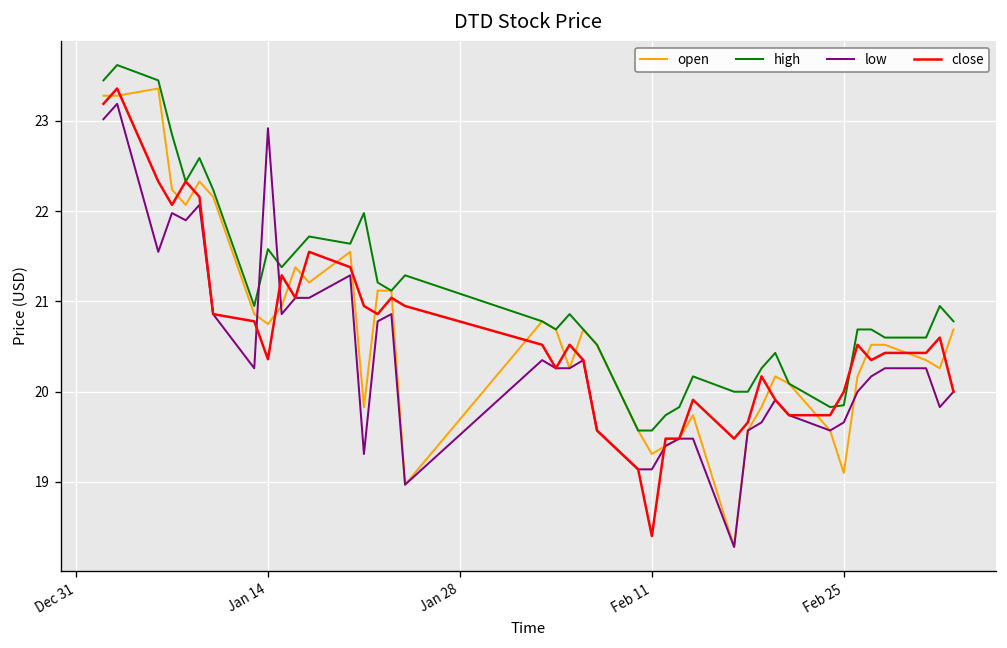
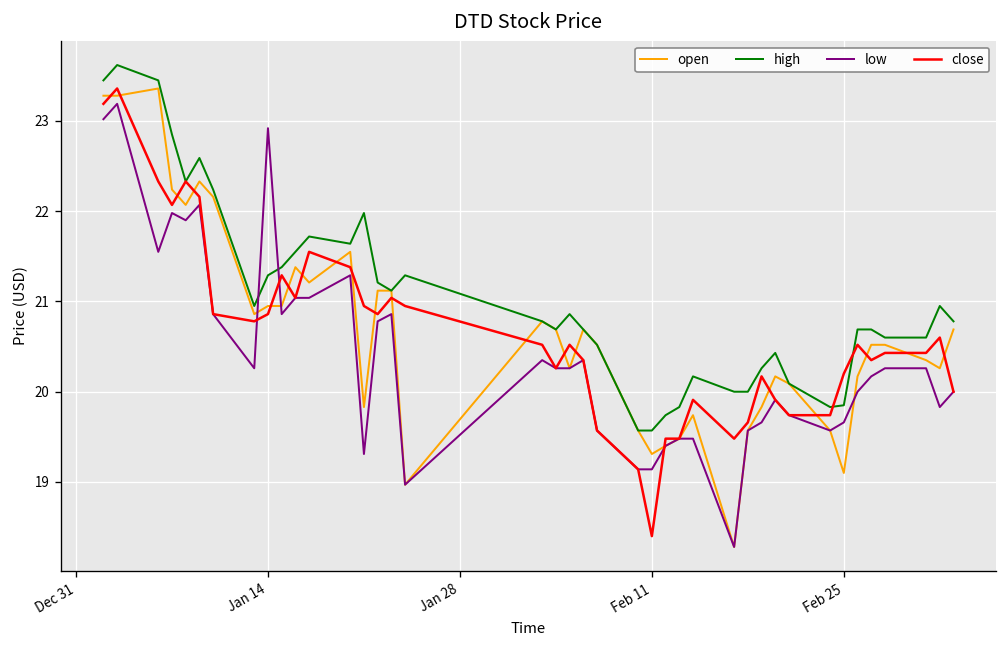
  {
    "open": {
-     "Jan 14": 20.8,
+     "Jan 14": 21.0,
      "Feb 11": 19.3,
      "Feb 25": 19.1
    },
    "high": {
-     "Jan 14": 21.6,
+     "Jan 14": 21.3,
      "Feb 11": 19.6,
      "Feb 25": 19.9
    },
    "low": {
      "Jan 14": 22.9,
      "Feb 11": 19.1,
      "Feb 25": 19.7
    },
    "close": {
-     "Jan 14": 20.4,
+     "Jan 14": 20.9,
      "Feb 11": 18.4,
-     "Feb 25": 20.0
+     "Feb 25": 20.2
    }
  }
